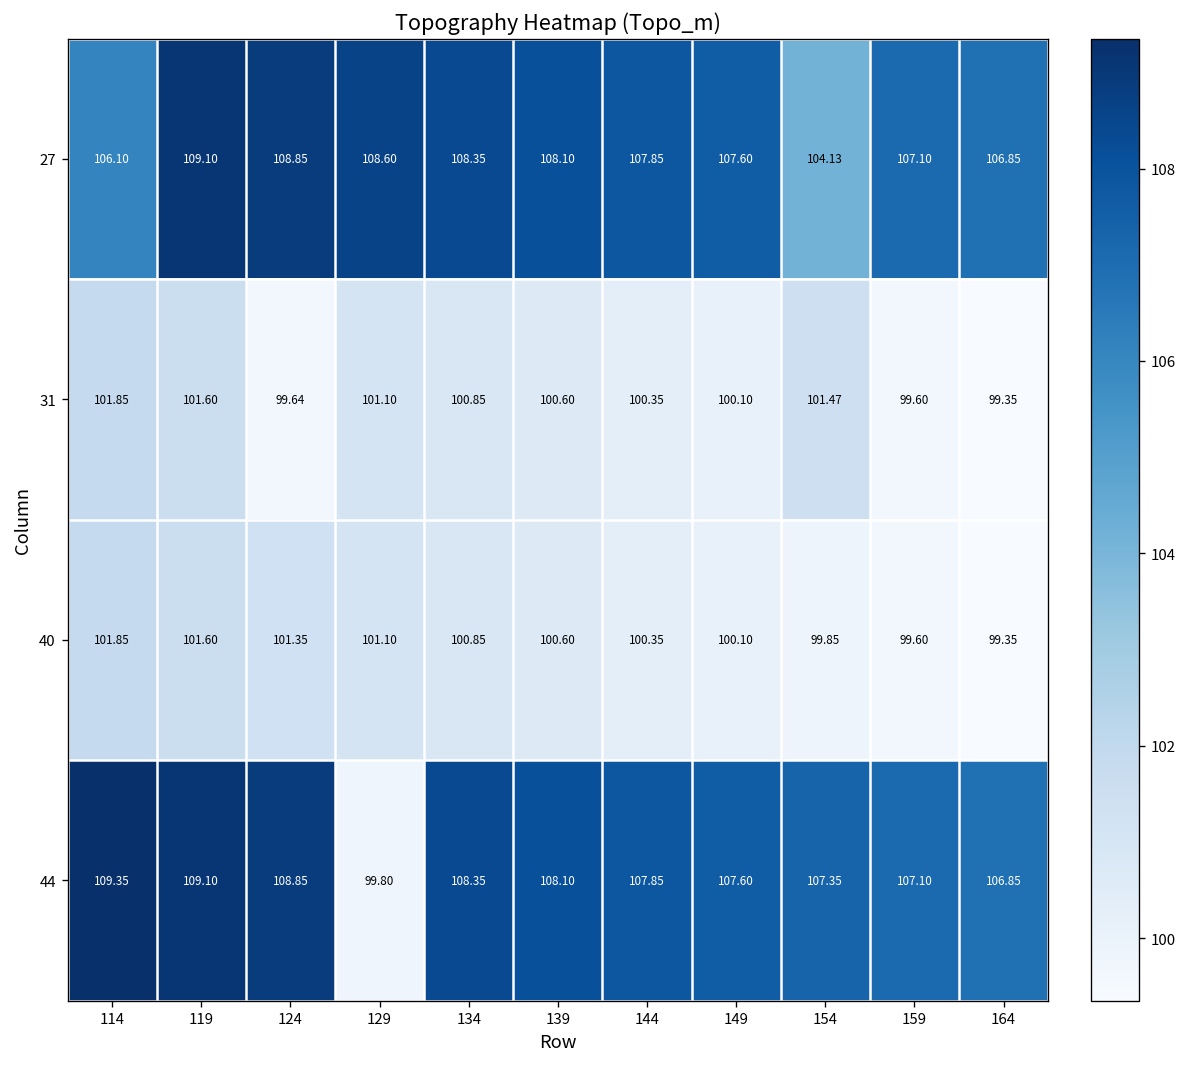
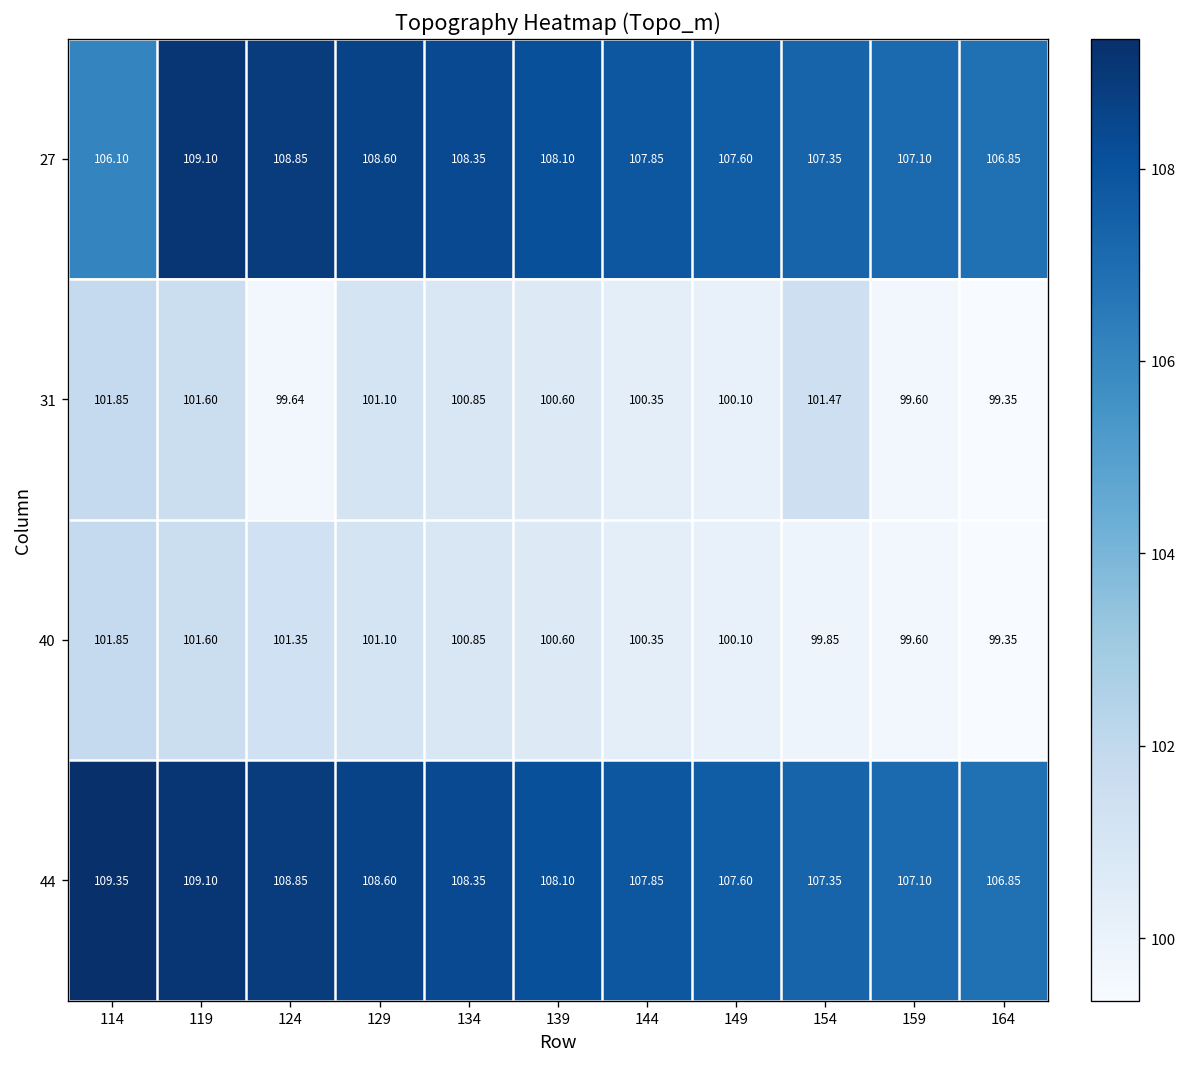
  {
    "27": {
      "114": 106.10,
      "119": 109.10,
      "124": 108.85,
      "129": 108.60,
      "134": 108.35,
      "139": 108.10,
      "144": 107.85,
      "149": 107.60,
-     "154": 104.13,
+     "154": 107.35,
      "159": 107.10,
      "164": 106.85
    },
    "31": {
      "114": 101.85,
      "119": 101.60,
      "124": 99.64,
      "129": 101.10,
      "134": 100.85,
      "139": 100.60,
      "144": 100.35,
      "149": 100.10,
      "154": 101.47,
      "159": 99.60,
      "164": 99.35
    },
    "40": {
      "114": 101.85,
      "119": 101.60,
      "124": 101.35,
      "129": 101.10,
      "134": 100.85,
      "139": 100.60,
      "144": 100.35,
      "149": 100.10,
      "154": 99.85,
      "159": 99.60,
      "164": 99.35
    },
    "44": {
      "114": 109.35,
      "119": 109.10,
      "124": 108.85,
-     "129": 99.80,
+     "129": 108.60,
      "134": 108.35,
      "139": 108.10,
      "144": 107.85,
      "149": 107.60,
      "154": 107.35,
      "159": 107.10,
      "164": 106.85
    }
  }
